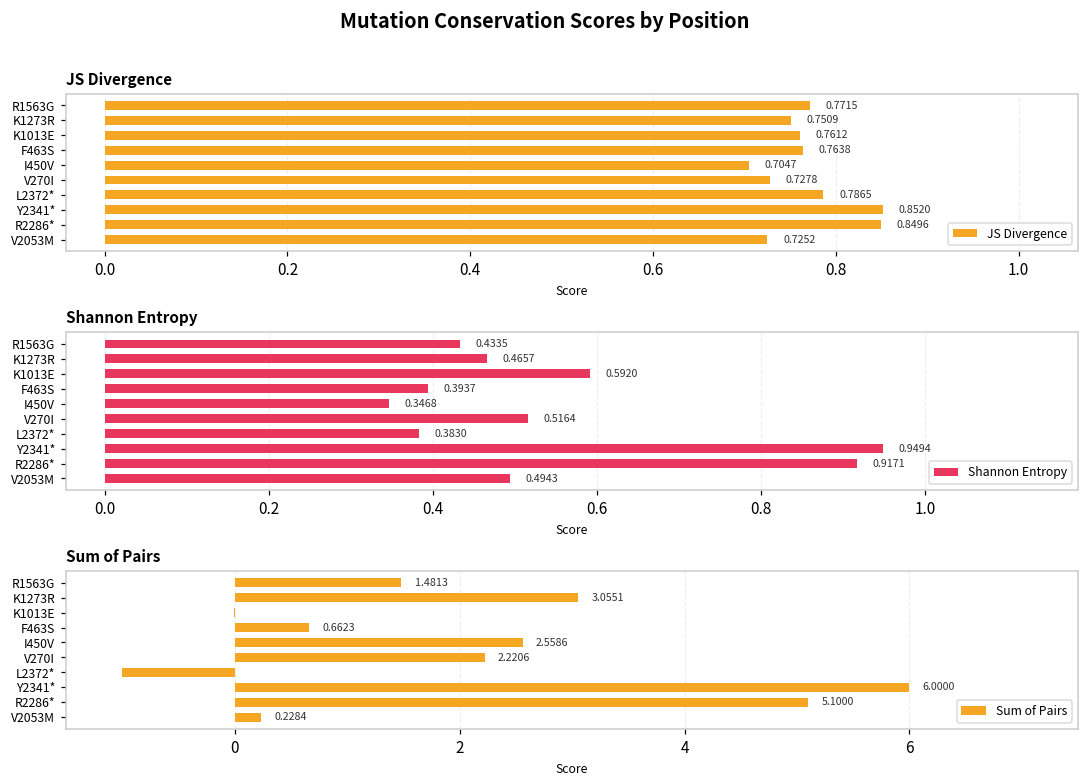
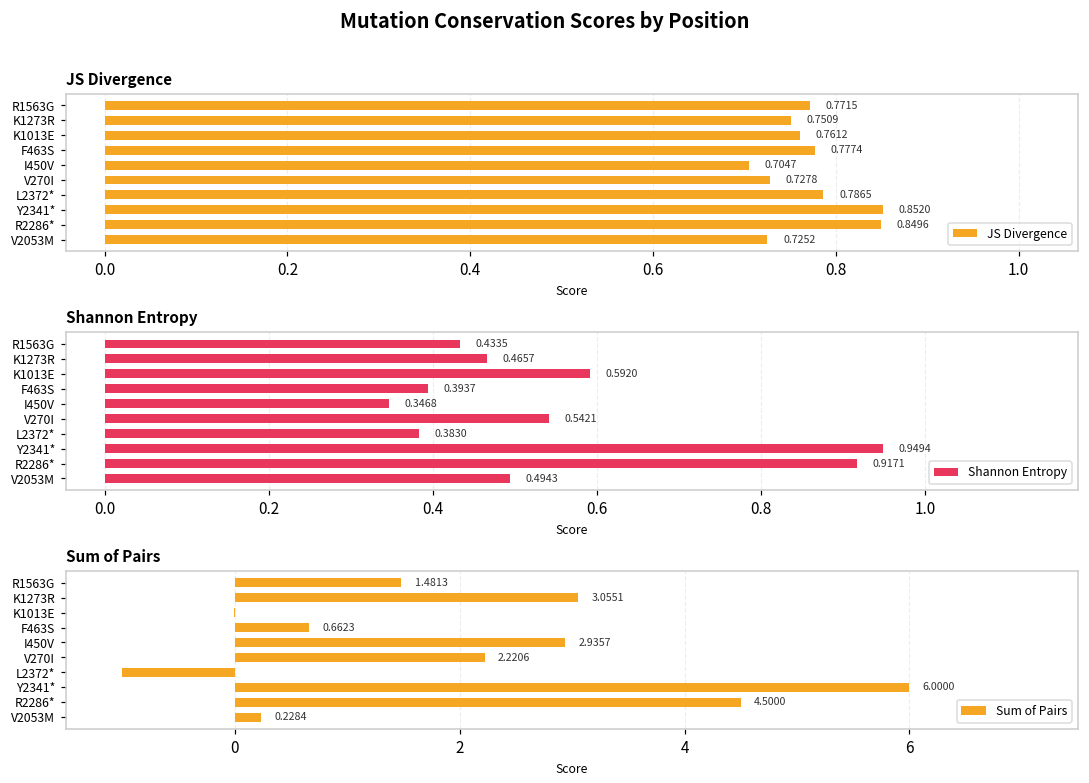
  {
    "JS Divergence": {
      "R1563G": 0.7715,
      "K1273R": 0.7509,
      "K1013E": 0.7612,
-     "F463S": 0.7638,
+     "F463S": 0.7774,
      "I450V": 0.7047,
      "V270I": 0.7278,
      "L2372*": 0.7865,
      "Y2341*": 0.8520,
      "R2286*": 0.8496,
      "V2053M": 0.7252
    },
    "Shannon Entropy": {
      "R1563G": 0.4335,
      "K1273R": 0.4657,
      "K1013E": 0.5920,
      "F463S": 0.3937,
      "I450V": 0.3468,
-     "V270I": 0.5164,
+     "V270I": 0.5421,
      "L2372*": 0.3830,
      "Y2341*": 0.9494,
      "R2286*": 0.9171,
      "V2053M": 0.4943
    },
    "Sum of Pairs": {
      "R1563G": 1.4813,
      "K1273R": 3.0551,
      "F463S": 0.6623,
-     "I450V": 2.5586,
+     "I450V": 2.9357,
      "V270I": 2.2206,
      "Y2341*": 6.0000,
-     "R2286*": 5.1000,
+     "R2286*": 4.5000,
      "V2053M": 0.2284
    }
  }
